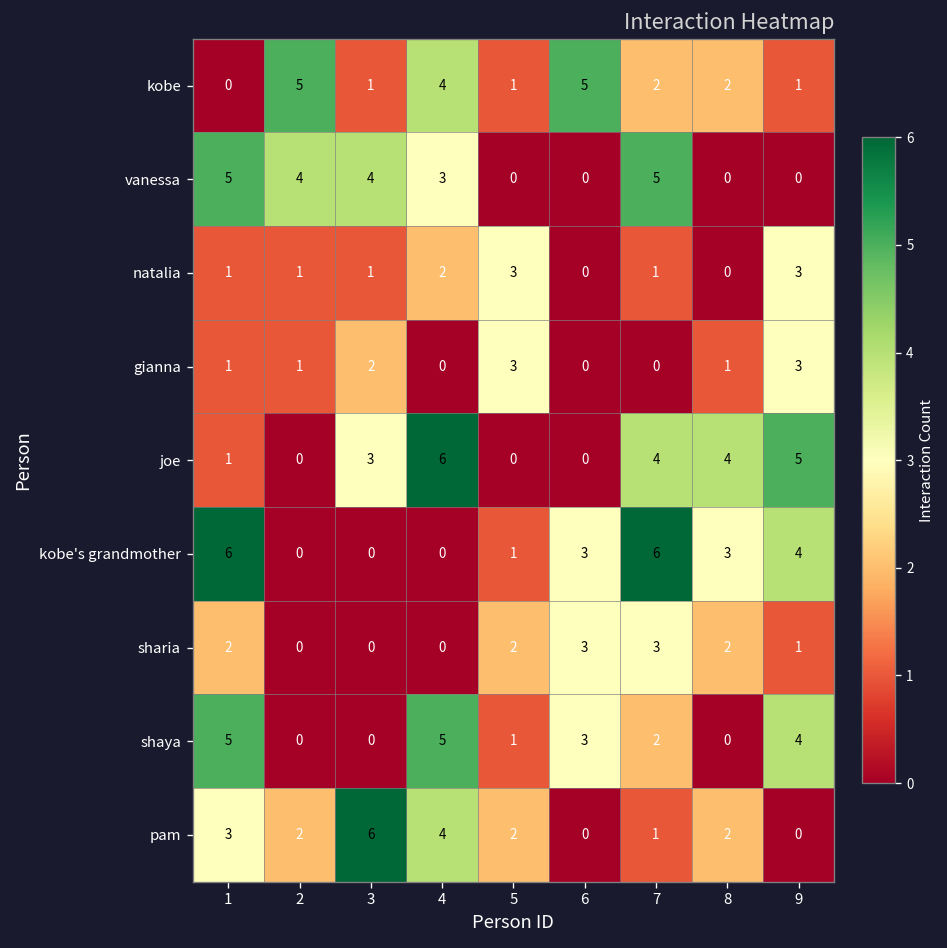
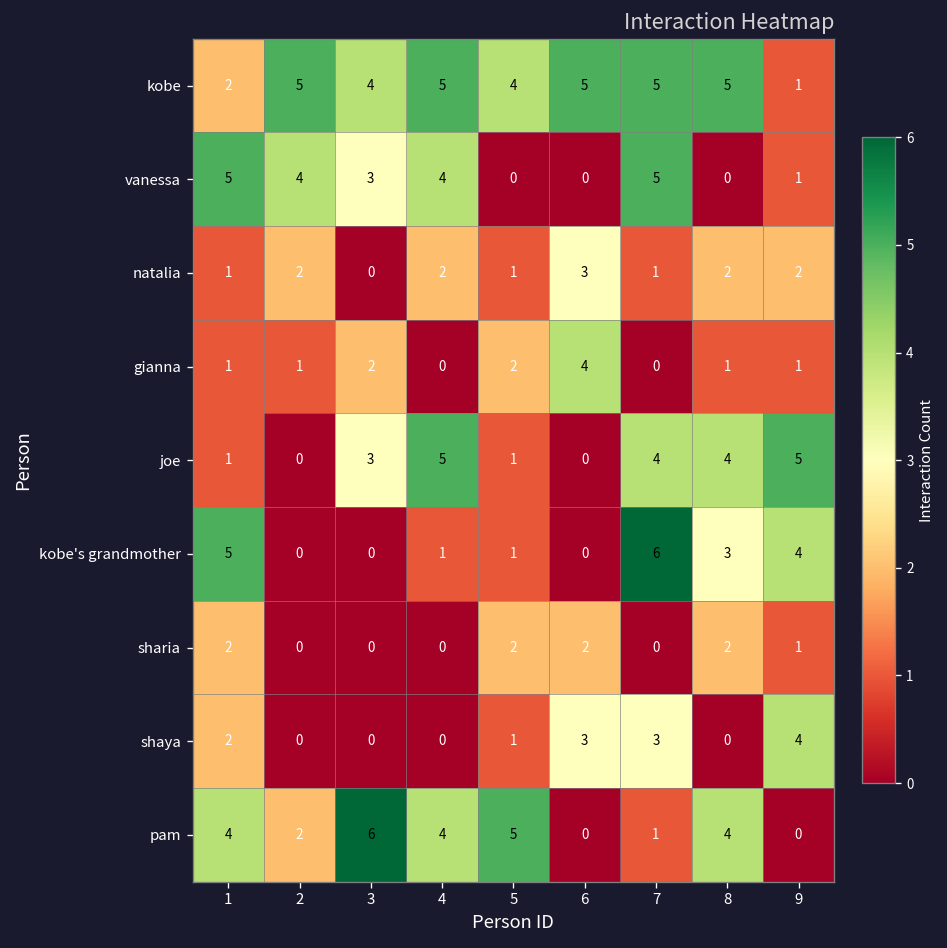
  {
    "kobe": {
-     "1": 0,
+     "1": 2,
      "2": 5,
-     "3": 1,
-     "4": 4,
-     "5": 1,
+     "3": 4,
+     "4": 5,
+     "5": 4,
      "6": 5,
-     "7": 2,
-     "8": 2,
+     "7": 5,
+     "8": 5,
      "9": 1
    },
    "vanessa": {
      "1": 5,
      "2": 4,
-     "3": 4,
-     "4": 3,
+     "3": 3,
+     "4": 4,
      "5": 0,
      "6": 0,
      "7": 5,
      "8": 0,
-     "9": 0
+     "9": 1
    },
    "natalia": {
      "1": 1,
-     "2": 1,
-     "3": 1,
+     "2": 2,
+     "3": 0,
      "4": 2,
-     "5": 3,
-     "6": 0,
+     "5": 1,
+     "6": 3,
      "7": 1,
-     "8": 0,
-     "9": 3
+     "8": 2,
+     "9": 2
    },
    "gianna": {
      "1": 1,
      "2": 1,
      "3": 2,
      "4": 0,
-     "5": 3,
-     "6": 0,
+     "5": 2,
+     "6": 4,
      "7": 0,
      "8": 1,
-     "9": 3
+     "9": 1
    },
    "joe": {
      "1": 1,
      "2": 0,
      "3": 3,
-     "4": 6,
-     "5": 0,
+     "4": 5,
+     "5": 1,
      "6": 0,
      "7": 4,
      "8": 4,
      "9": 5
    },
    "kobe's grandmother": {
-     "1": 6,
+     "1": 5,
      "2": 0,
      "3": 0,
-     "4": 0,
+     "4": 1,
      "5": 1,
-     "6": 3,
+     "6": 0,
      "7": 6,
      "8": 3,
      "9": 4
    },
    "sharia": {
      "1": 2,
      "2": 0,
      "3": 0,
      "4": 0,
      "5": 2,
-     "6": 3,
-     "7": 3,
+     "6": 2,
+     "7": 0,
      "8": 2,
      "9": 1
    },
    "shaya": {
-     "1": 5,
+     "1": 2,
      "2": 0,
      "3": 0,
-     "4": 5,
+     "4": 0,
      "5": 1,
      "6": 3,
-     "7": 2,
+     "7": 3,
      "8": 0,
      "9": 4
    },
    "pam": {
-     "1": 3,
+     "1": 4,
      "2": 2,
      "3": 6,
      "4": 4,
-     "5": 2,
+     "5": 5,
      "6": 0,
      "7": 1,
-     "8": 2,
+     "8": 4,
      "9": 0
    }
  }
